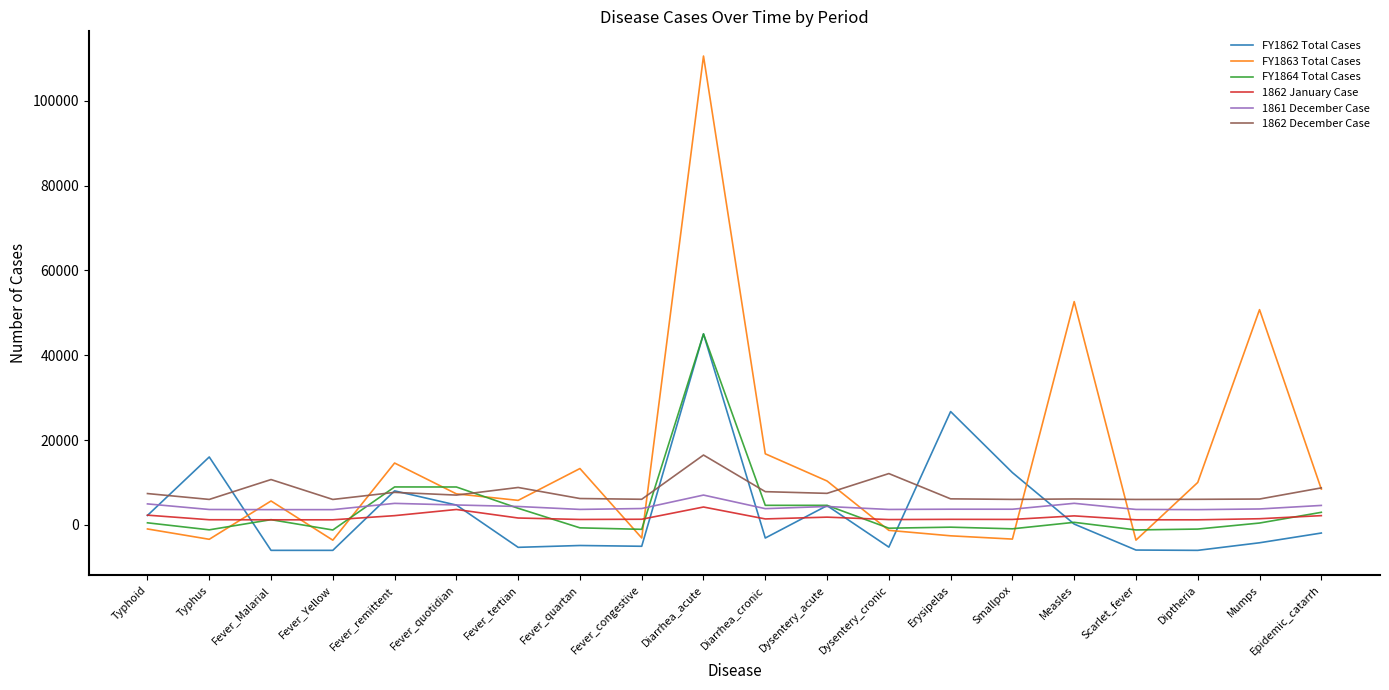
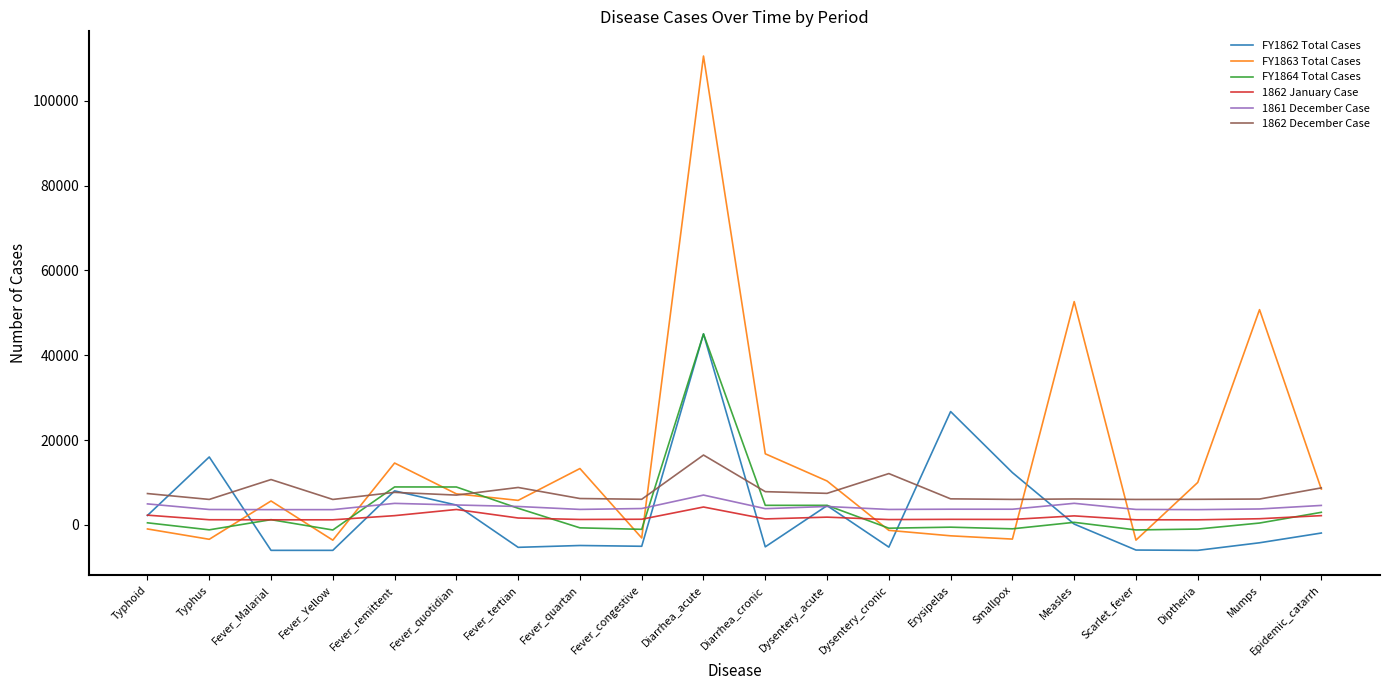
  {
    "FY1862 Total Cases": {
      "Typhus": 16000,
      "Fever_Malarial": -6000,
      "Fever_Yellow": -6000,
      "Fever_tertian": -5000,
      "Fever_quartan": -5000,
      "Fever_congestive": -5000,
-     "Diarrhea_cronic": -3000,
+     "Diarrhea_cronic": -5000,
      "Dysentery_cronic": -5000,
      "Erysipelas": 27000,
      "Smallpox": 12000,
      "Scarlet_fever": -6000,
      "Diptheria": -6000,
      "Mumps": -4000,
      "Epidemic_catarrh": -2000
    },
    "FY1863 Total Cases": {
      "Typhoid": -1000,
      "Typhus": -3000,
      "Fever_Malarial": 6000,
      "Fever_Yellow": -4000,
      "Fever_remittent": 15000,
      "Fever_tertian": 6000,
      "Fever_quartan": 13000,
      "Fever_congestive": -3000,
      "Diarrhea_acute": 111000,
      "Diarrhea_cronic": 17000,
      "Dysentery_acute": 10000,
      "Erysipelas": -3000,
      "Smallpox": -3000,
      "Measles": 53000,
      "Scarlet_fever": -4000,
      "Diptheria": 10000,
      "Mumps": 51000
    },
    "FY1864 Total Cases": {
      "Typhoid": 0,
      "Typhus": -1000,
      "Fever_Yellow": -1000,
      "Fever_remittent": 9000,
      "Fever_quotidian": 9000,
      "Fever_quartan": -1000,
      "Fever_congestive": -1000,
      "Diarrhea_cronic": 5000,
      "Erysipelas": -1000,
      "Smallpox": -1000,
      "Scarlet_fever": -1000,
      "Diptheria": -1000,
      "Mumps": 0,
      "Epidemic_catarrh": 3000
    },
    "1862 January Case": {
      "Typhus": 1000,
      "Fever_Yellow": 1000,
      "Fever_remittent": 2000,
      "Fever_quotidian": 4000,
      "Fever_tertian": 2000,
      "Fever_quartan": 1000,
      "Fever_congestive": 1000,
      "Diarrhea_acute": 4000,
      "Diarrhea_cronic": 1000,
      "Dysentery_acute": 2000,
      "Dysentery_cronic": 1000,
      "Erysipelas": 1000,
      "Smallpox": 1000,
      "Measles": 2000,
      "Scarlet_fever": 1000,
      "Diptheria": 1000,
      "Mumps": 1000,
      "Epidemic_catarrh": 2000
    },
    "1861 December Case": {
      "Typhoid": 5000,
      "Typhus": 4000,
      "Fever_Malarial": 4000,
      "Fever_Yellow": 4000,
      "Fever_remittent": 5000,
      "Fever_quartan": 4000,
      "Fever_congestive": 4000,
      "Diarrhea_acute": 7000,
      "Diarrhea_cronic": 4000,
      "Dysentery_cronic": 4000,
      "Erysipelas": 4000,
      "Smallpox": 4000,
      "Measles": 5000,
      "Scarlet_fever": 4000,
      "Diptheria": 4000,
      "Mumps": 4000,
      "Epidemic_catarrh": 5000
    },
    "1862 December Case": {
      "Typhoid": 7000,
      "Typhus": 6000,
      "Fever_Malarial": 11000,
      "Fever_Yellow": 6000,
      "Fever_tertian": 9000,
      "Fever_quartan": 6000,
      "Fever_congestive": 6000,
      "Diarrhea_acute": 16000,
      "Diarrhea_cronic": 8000,
      "Dysentery_acute": 7000,
      "Dysentery_cronic": 12000,
      "Erysipelas": 6000,
      "Smallpox": 6000,
      "Measles": 6000,
      "Scarlet_fever": 6000,
      "Diptheria": 6000,
      "Mumps": 6000
    }
  }
